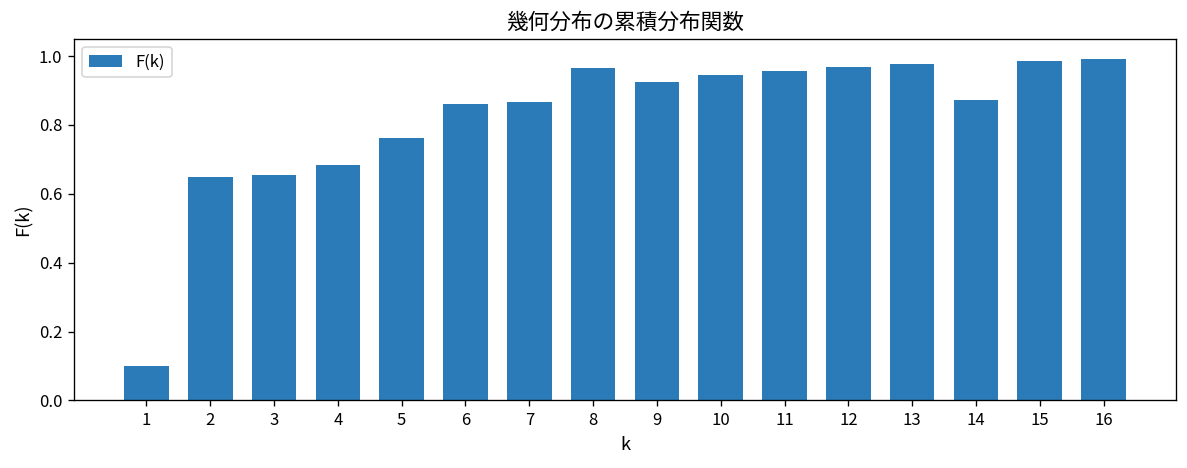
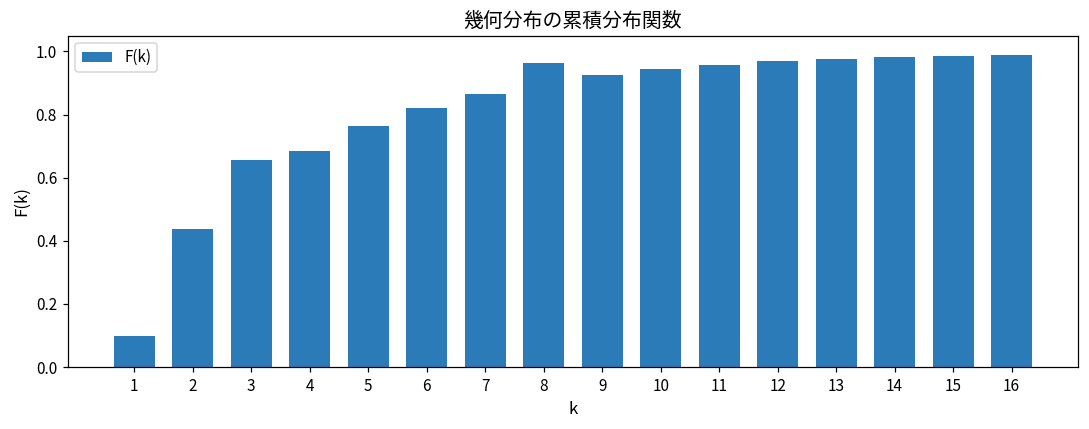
  {
    "1": 0.10,
-   "2": 0.65,
+   "2": 0.44,
    "3": 0.66,
    "4": 0.68,
    "5": 0.76,
-   "6": 0.86,
+   "6": 0.82,
    "7": 0.87,
    "8": 0.96,
    "9": 0.92,
    "10": 0.94,
    "11": 0.96,
    "12": 0.97,
    "13": 0.98,
-   "14": 0.87,
+   "14": 0.98,
    "15": 0.99,
    "16": 0.99
  }
